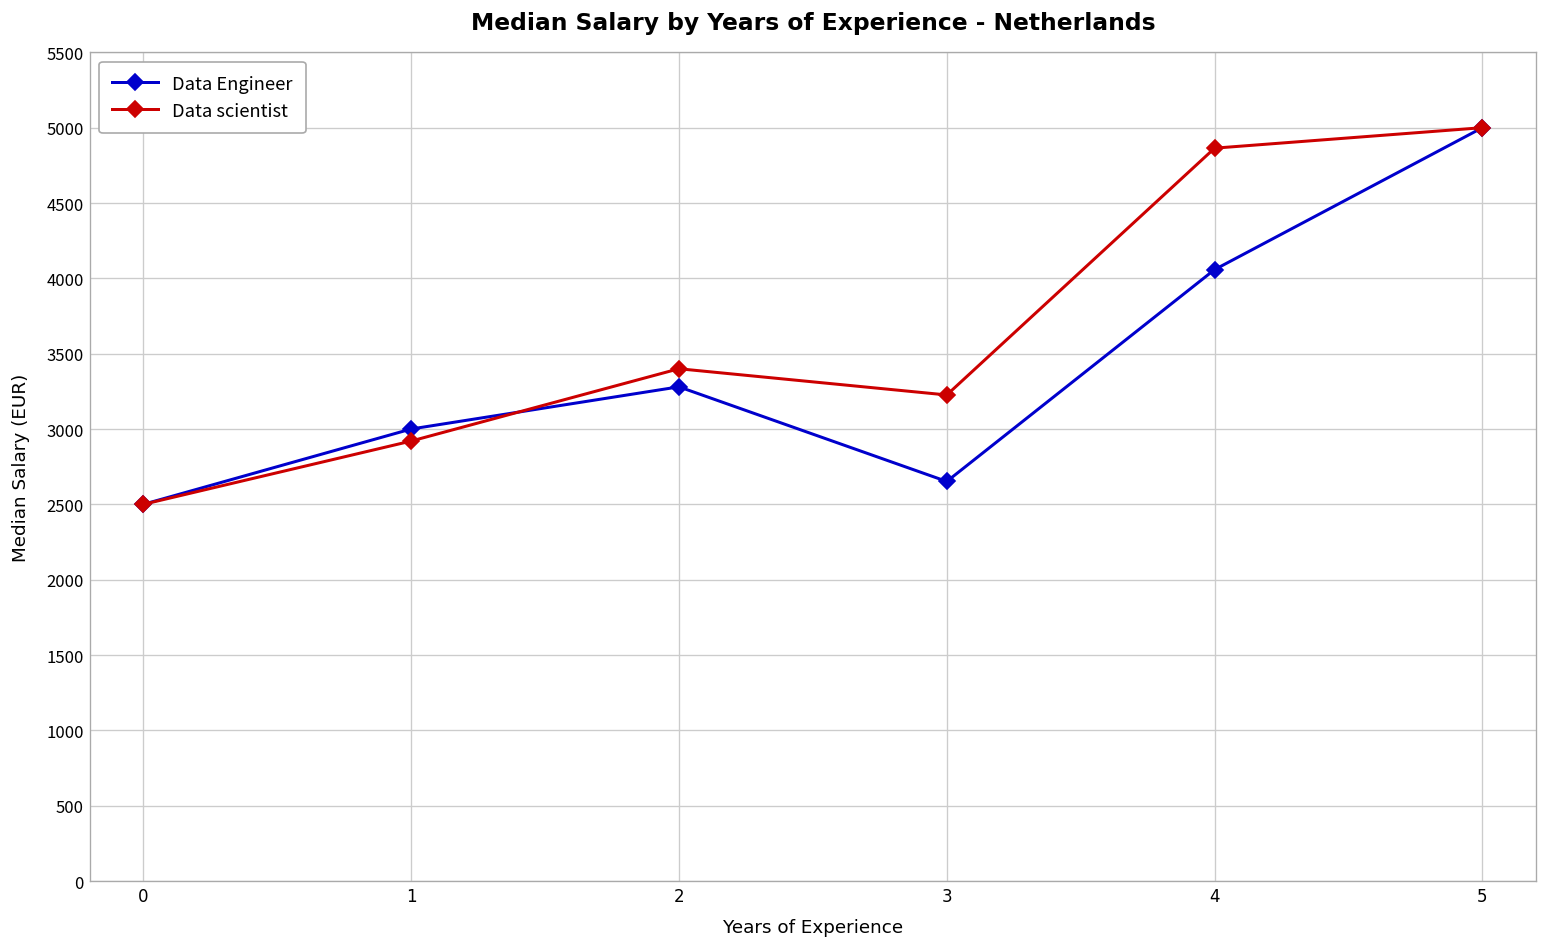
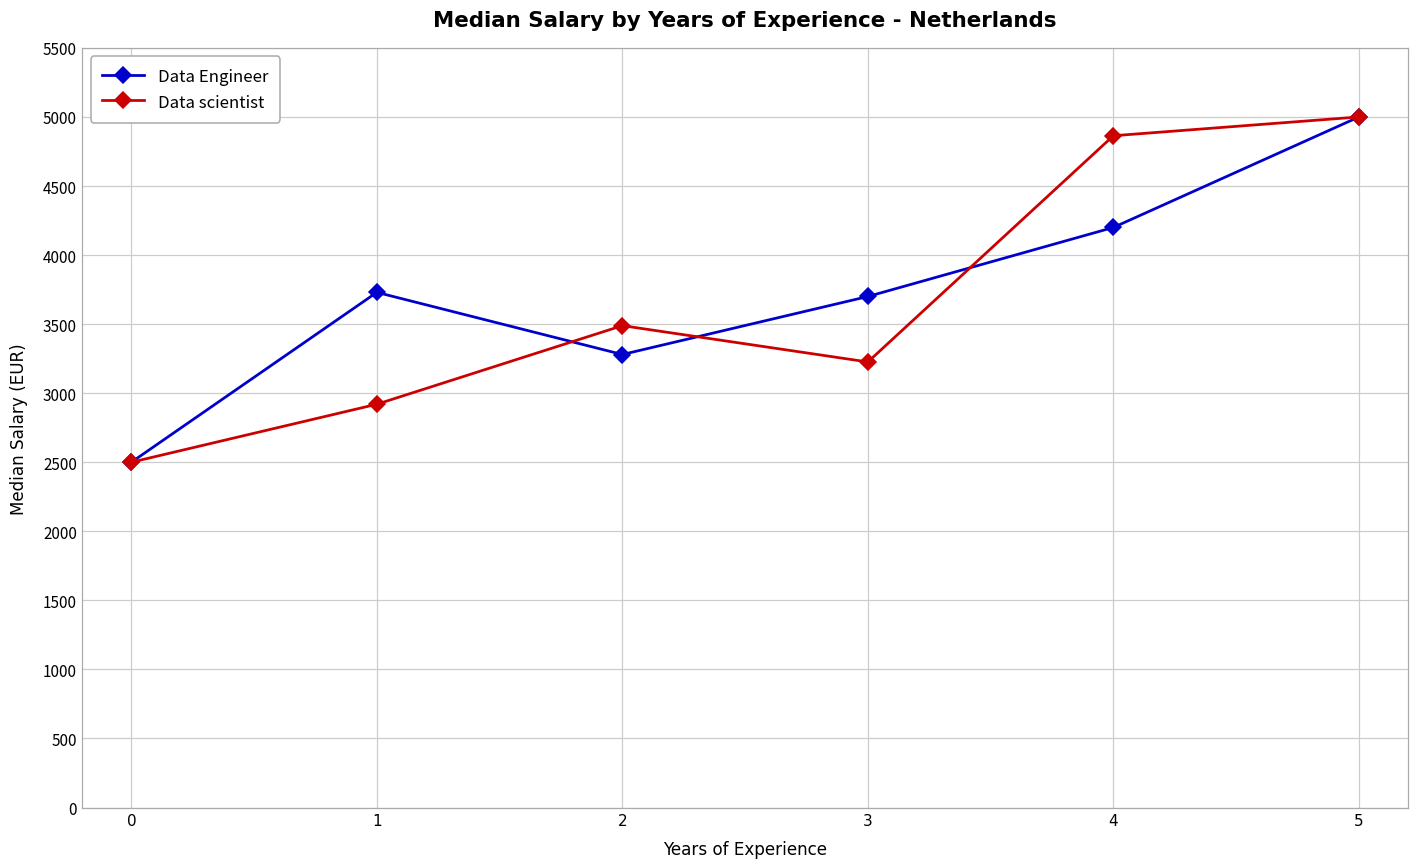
  {
    "Data Engineer": {
-     "1": 3000,
+     "1": 3730,
      "2": 3280,
-     "3": 2650,
-     "4": 4060
+     "3": 3700,
+     "4": 4200
    },
    "Data scientist": {
      "1": 2920,
-     "2": 3400,
+     "2": 3490,
      "3": 3230,
      "4": 4860
    }
  }
